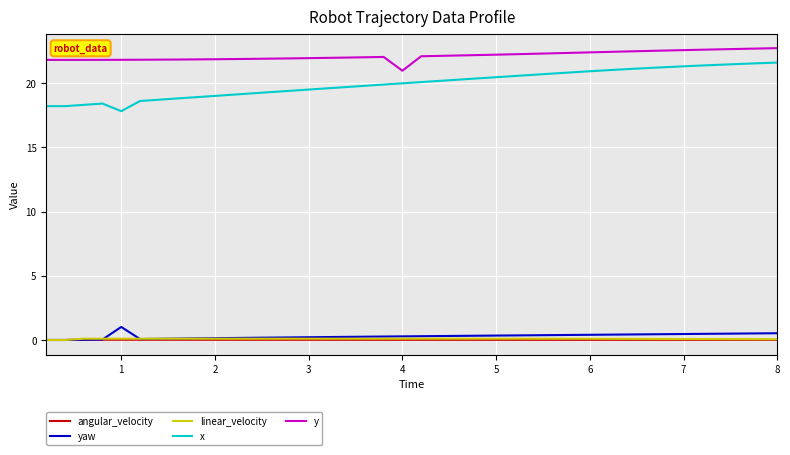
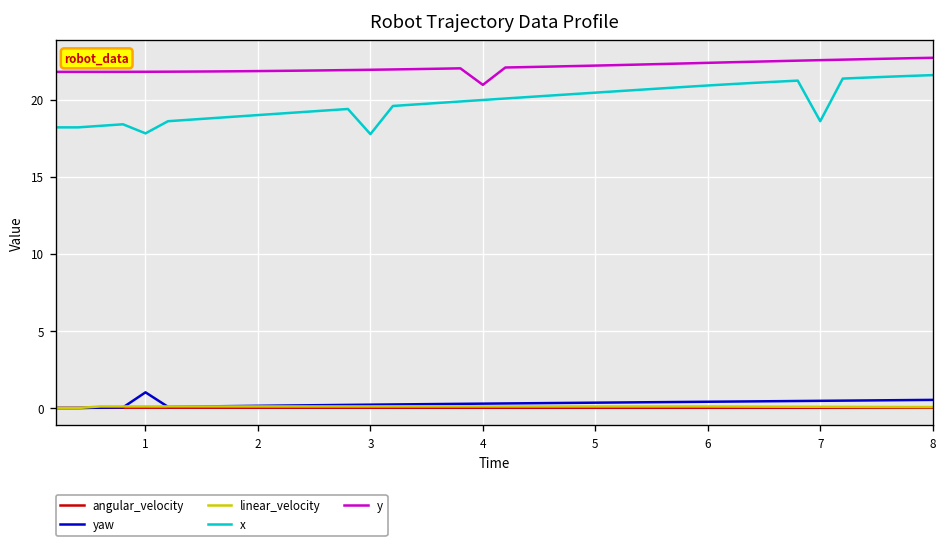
  {
    "yaw": {
      "1": 1.0,
      "5": 0.3,
      "6": 0.4,
      "7": 0.5,
      "8": 0.5
    },
    "x": {
      "1": 17.8,
      "2": 19.0,
-     "3": 19.5,
+     "3": 17.8,
      "4": 20.0,
      "5": 20.5,
      "6": 20.9,
-     "7": 21.3,
+     "7": 18.6,
      "8": 21.6
    },
    "y": {
      "1": 21.8,
      "2": 21.9,
      "3": 21.9,
      "4": 21.0,
      "5": 22.2,
      "6": 22.4,
      "7": 22.6,
      "8": 22.7
    }
  }
